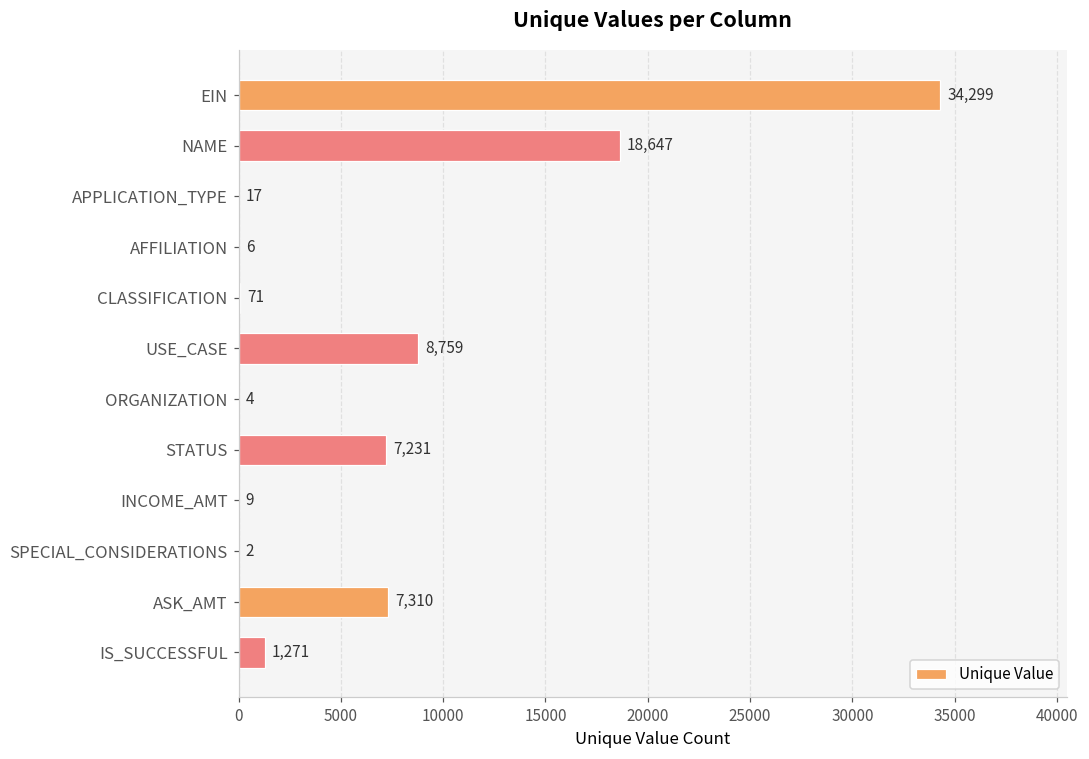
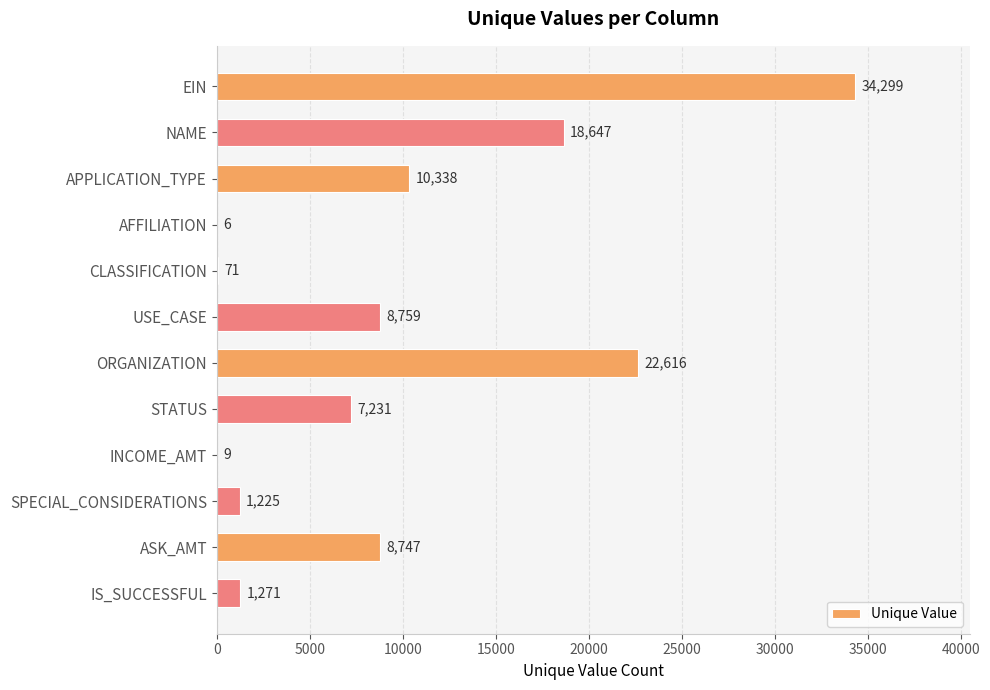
  {
    "EIN": "34,299",
    "NAME": "18,647",
-   "APPLICATION_TYPE": "17",
+   "APPLICATION_TYPE": "10,338",
    "AFFILIATION": "6",
    "CLASSIFICATION": "71",
    "USE_CASE": "8,759",
-   "ORGANIZATION": "4",
+   "ORGANIZATION": "22,616",
    "STATUS": "7,231",
    "INCOME_AMT": "9",
-   "SPECIAL_CONSIDERATIONS": "2",
-   "ASK_AMT": "7,310",
+   "SPECIAL_CONSIDERATIONS": "1,225",
+   "ASK_AMT": "8,747",
    "IS_SUCCESSFUL": "1,271"
  }
